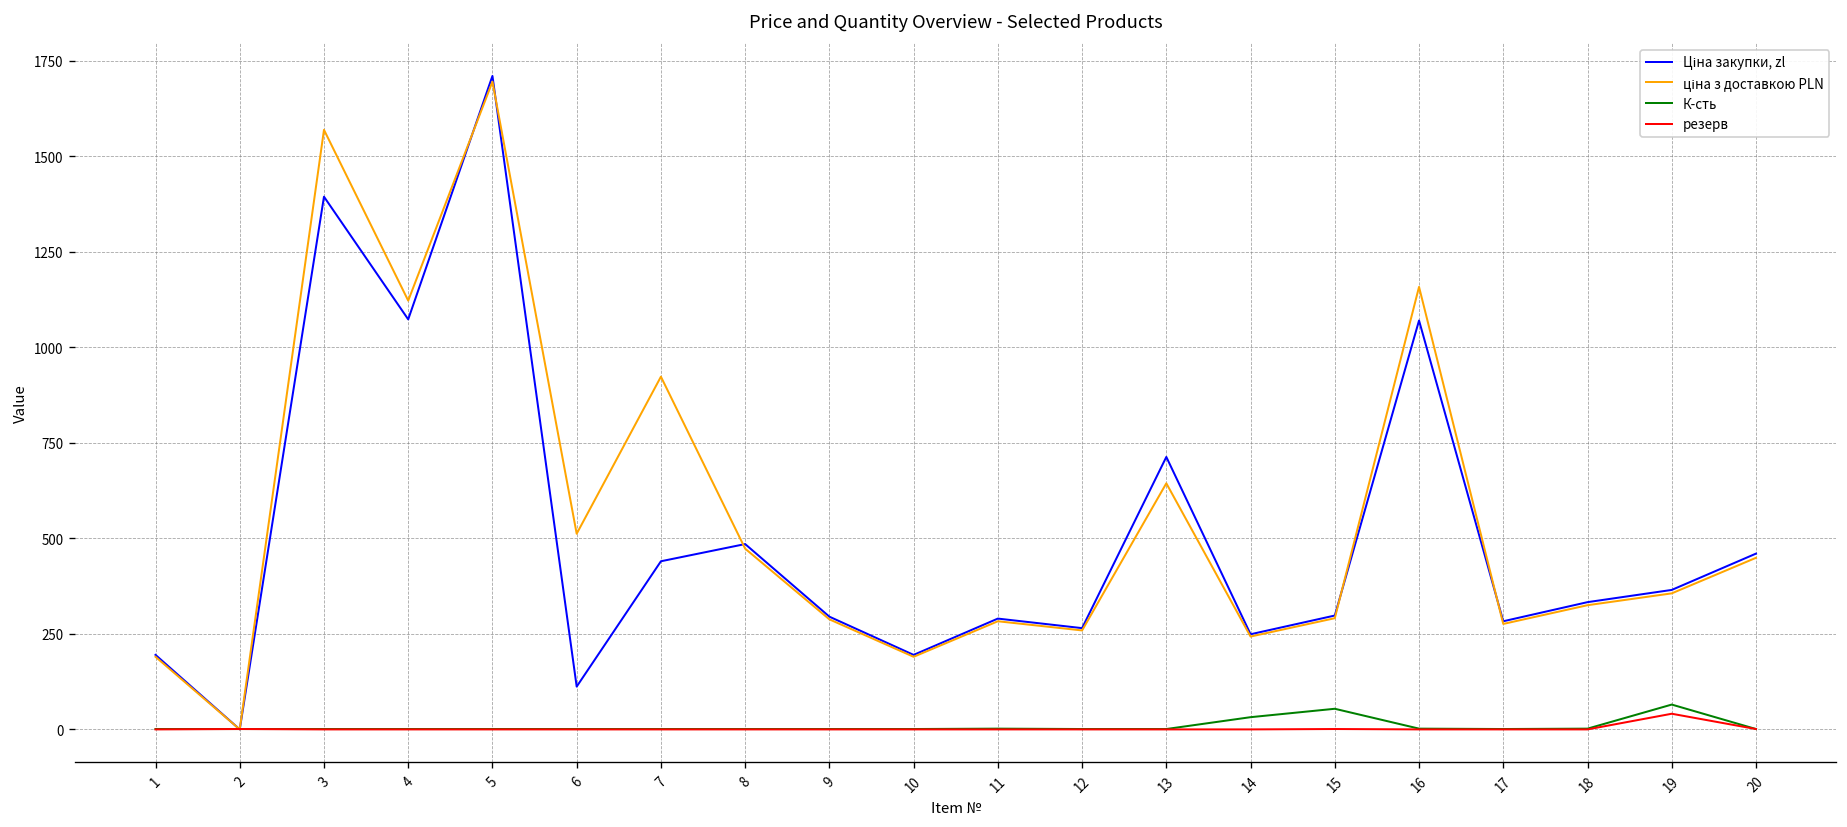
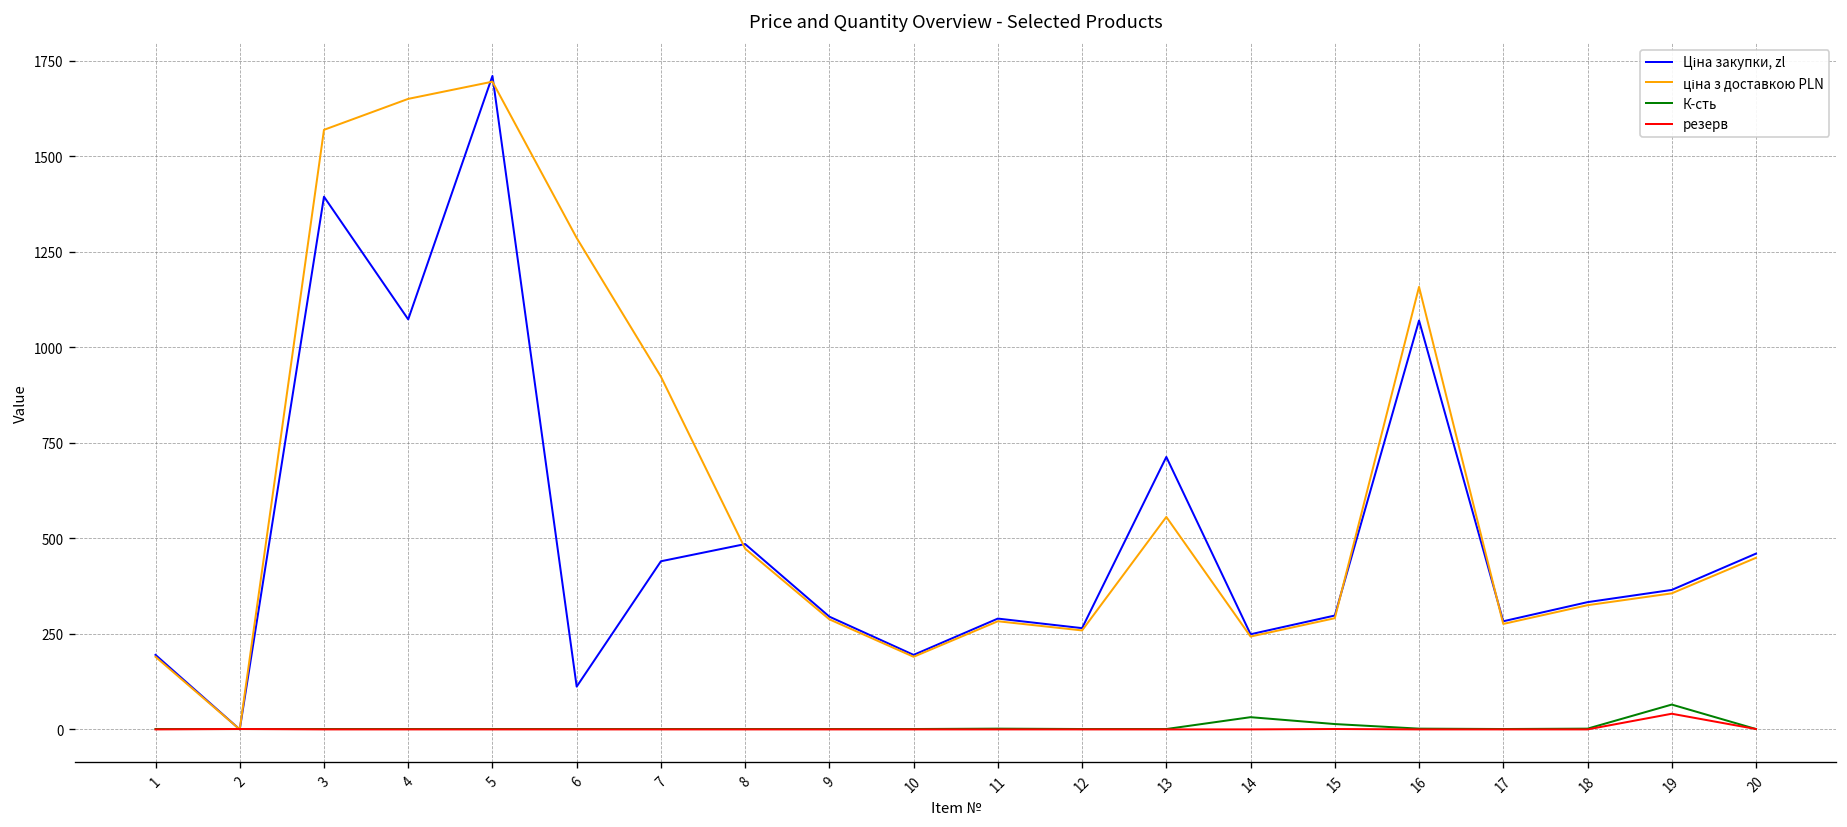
  {
    "Ціна закупки, zl": {
      "3": 1390,
      "4": 1070,
      "5": 1710,
      "6": 110,
      "7": 440,
      "8": 490,
      "13": 710,
      "16": 1070,
      "18": 330,
      "19": 370,
      "20": 460
    },
    "ціна з доставкою PLN": {
      "3": 1570,
-     "4": 1120,
+     "4": 1650,
      "5": 1700,
-     "6": 510,
+     "6": 1290,
      "7": 920,
      "8": 470,
-     "13": 640,
+     "13": 560,
      "16": 1160,
      "18": 330,
      "19": 360,
      "20": 450
    },
    "К-сть": {
      "14": 30,
-     "15": 50,
+     "15": 10,
      "19": 70
    },
    "резерв": {
      "14": 0,
      "15": 0,
      "19": 40
    }
  }
